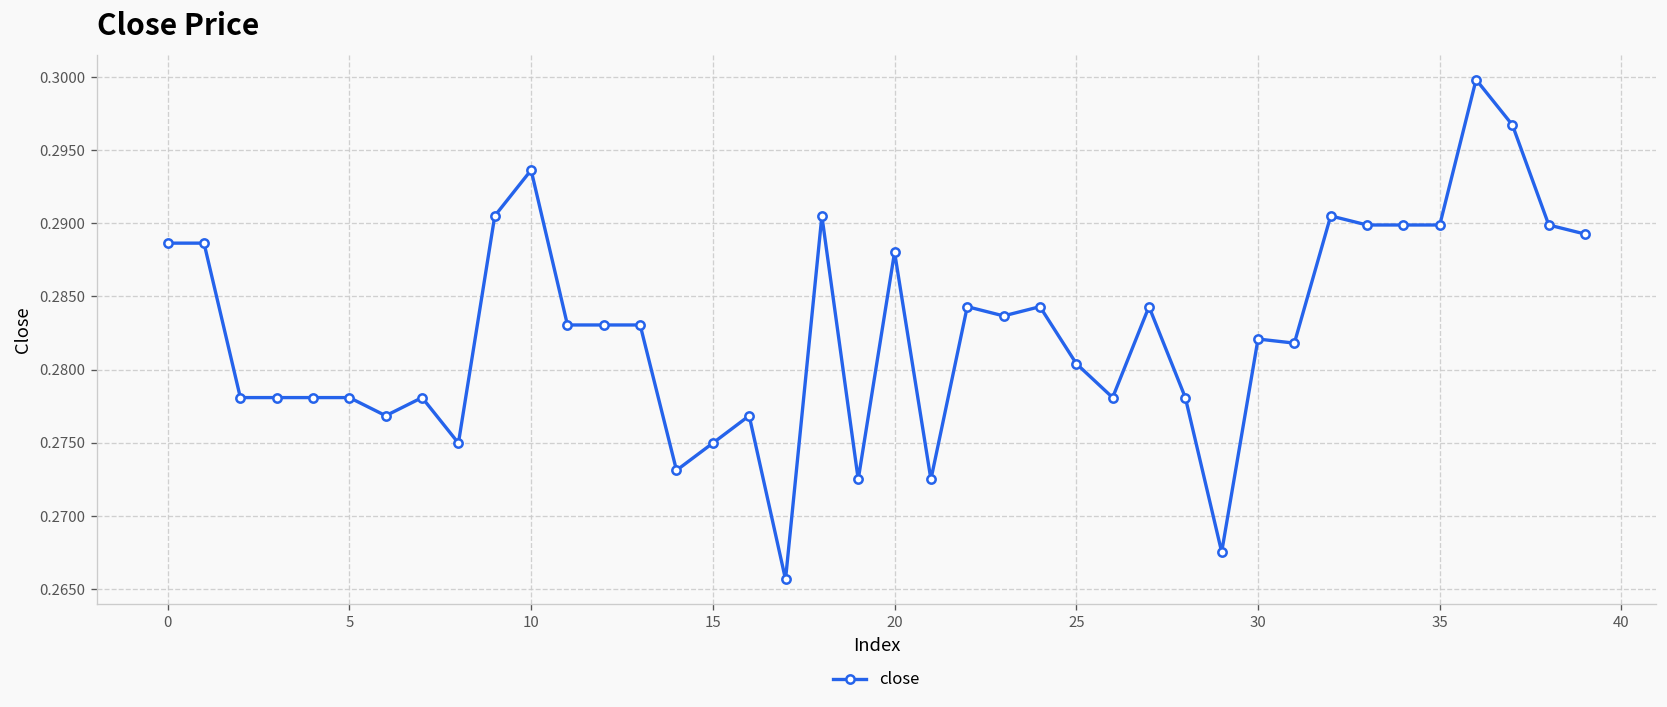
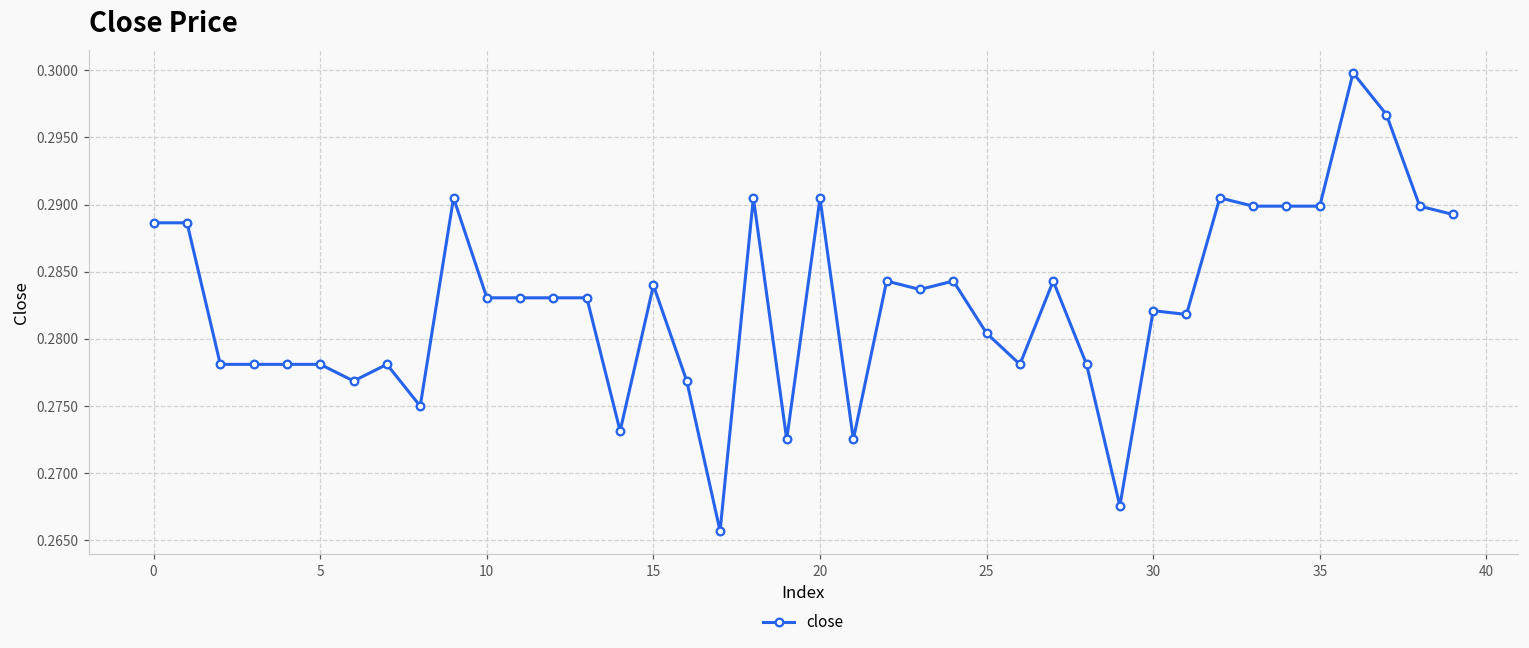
  {
    "0": 0.2886,
    "5": 0.2781,
-   "10": 0.2936,
-   "15": 0.2750,
-   "20": 0.2880,
+   "10": 0.2831,
+   "15": 0.2840,
+   "20": 0.2905,
    "25": 0.2804,
    "30": 0.2821,
    "35": 0.2899
  }
